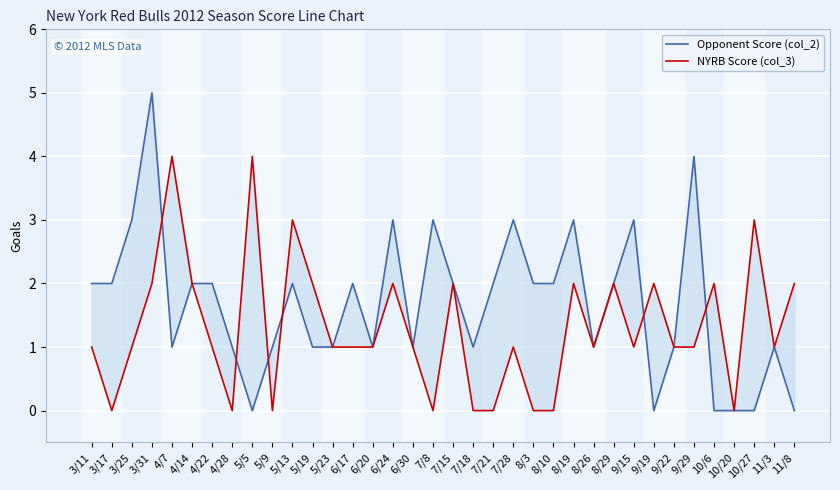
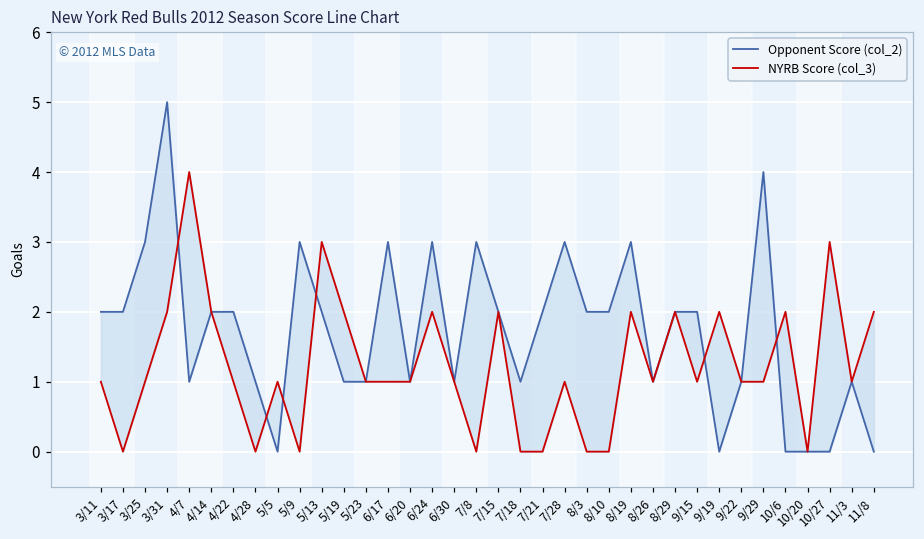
  {
    "Opponent Score (col_2)": {
      "4/7": 1,
      "5/5": 0,
-     "5/9": 1,
+     "5/9": 3,
      "5/13": 2,
      "5/19": 1,
-     "6/17": 2,
-     "9/15": 3,
+     "6/17": 3,
+     "9/15": 2,
      "9/19": 0,
      "10/6": 0,
      "10/27": 0,
      "11/8": 0
    },
    "NYRB Score (col_3)": {
      "3/11": 1,
      "3/17": 0,
      "3/25": 1,
      "3/31": 2,
      "4/22": 1,
      "4/28": 0,
-     "5/5": 4,
+     "5/5": 1,
      "5/9": 0,
      "6/17": 1,
      "6/24": 2,
      "7/8": 0,
      "7/18": 0,
      "7/21": 0,
      "7/28": 1,
      "8/3": 0,
      "8/10": 0,
      "8/19": 2,
      "9/15": 1,
      "9/29": 1
    }
  }
